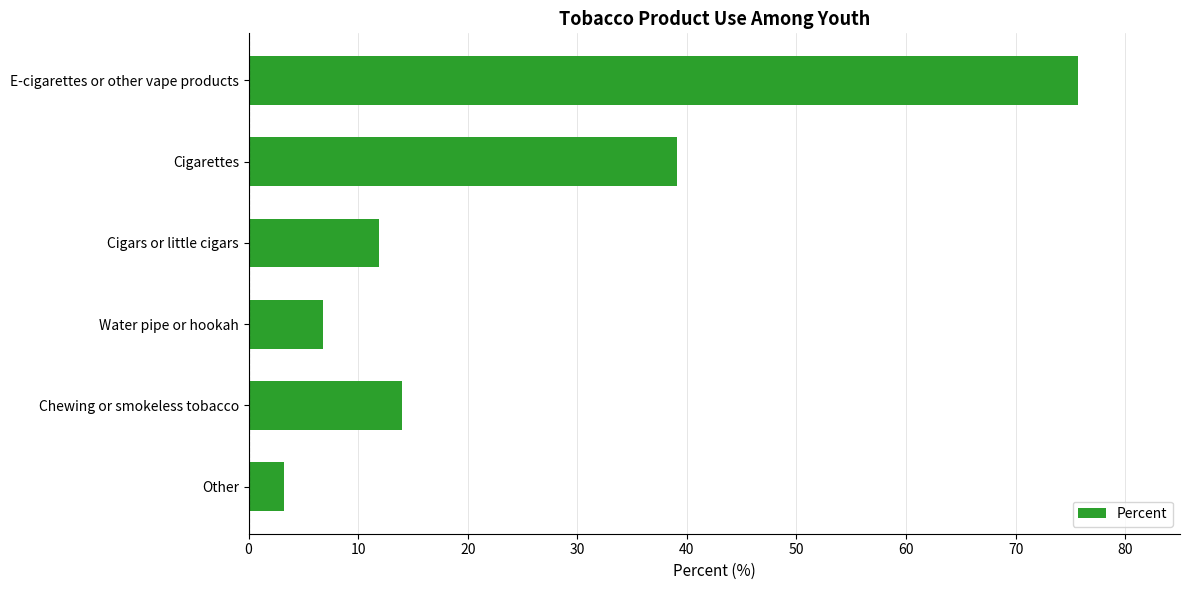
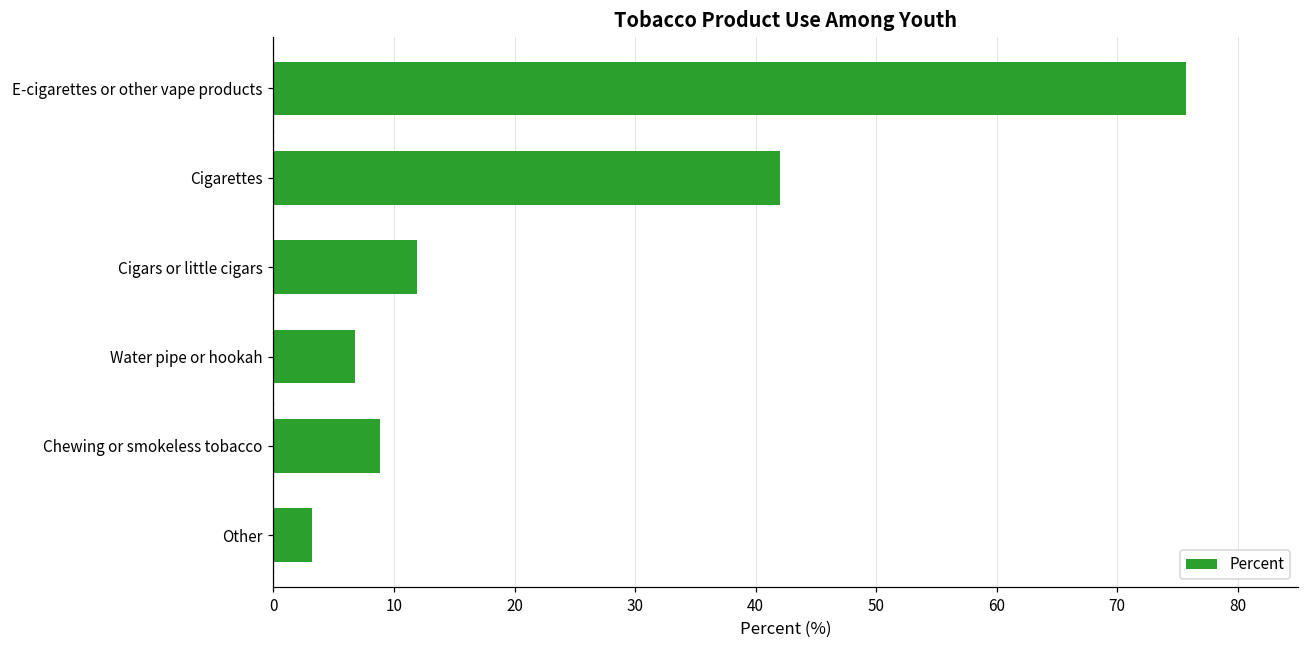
  {
    "E-cigarettes or other vape products": 75.7,
-   "Cigarettes": 39.1,
+   "Cigarettes": 42.0,
    "Cigars or little cigars": 11.9,
    "Water pipe or hookah": 6.8,
-   "Chewing or smokeless tobacco": 14.0,
+   "Chewing or smokeless tobacco": 8.8,
    "Other": 3.2
  }
